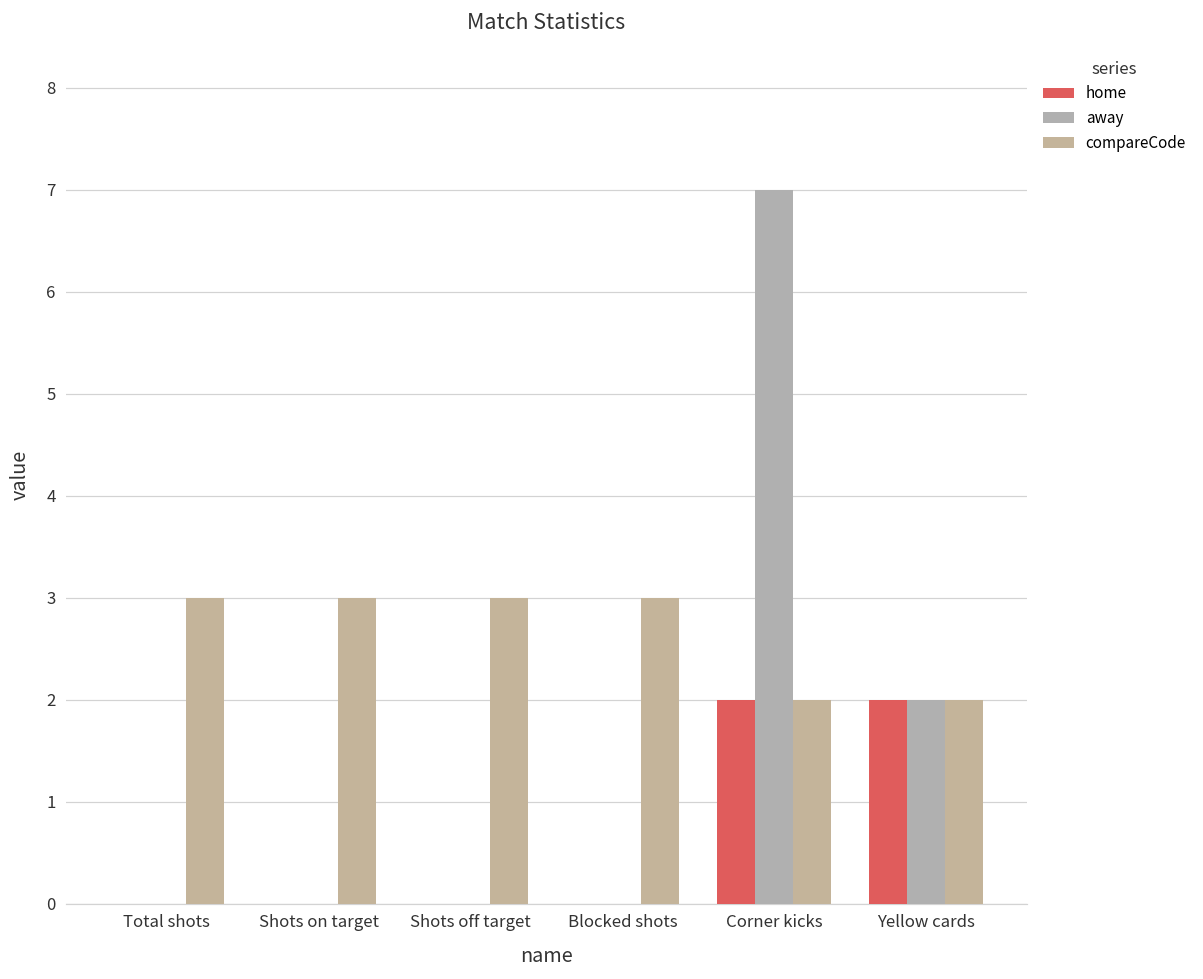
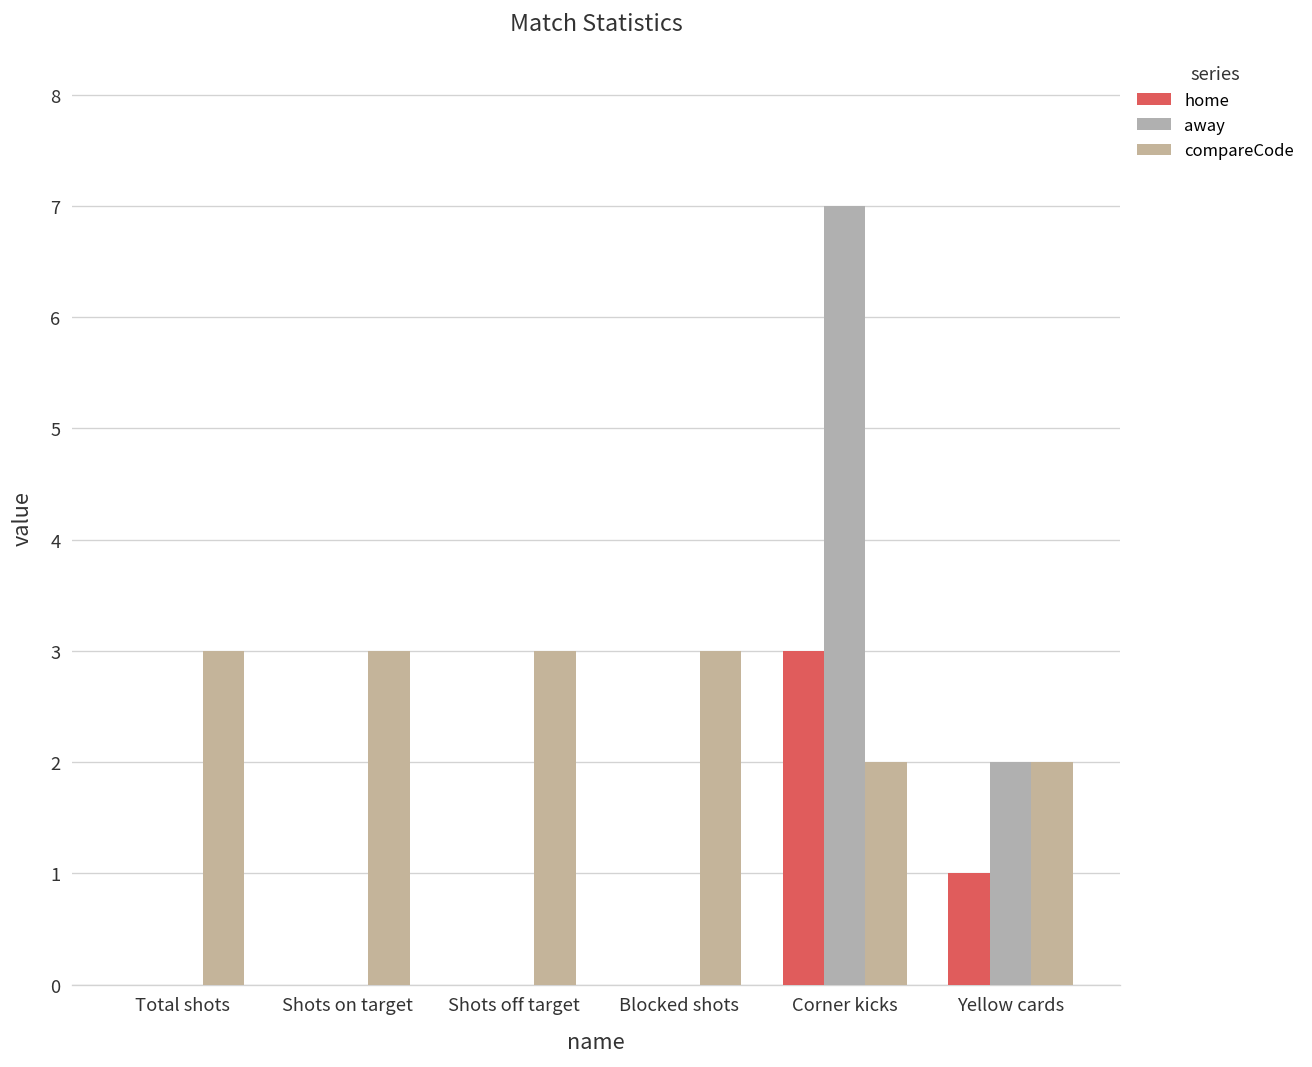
  {
    "home": {
      "Total shots": 0,
      "Shots on target": 0,
      "Shots off target": 0,
      "Blocked shots": 0,
-     "Corner kicks": 2,
-     "Yellow cards": 2
+     "Corner kicks": 3,
+     "Yellow cards": 1
    }
  }
